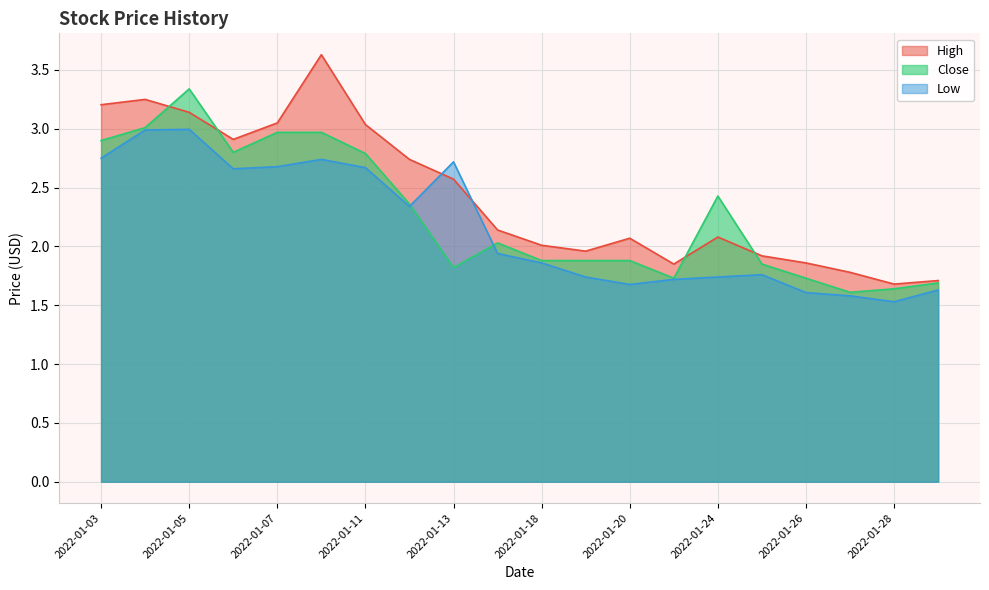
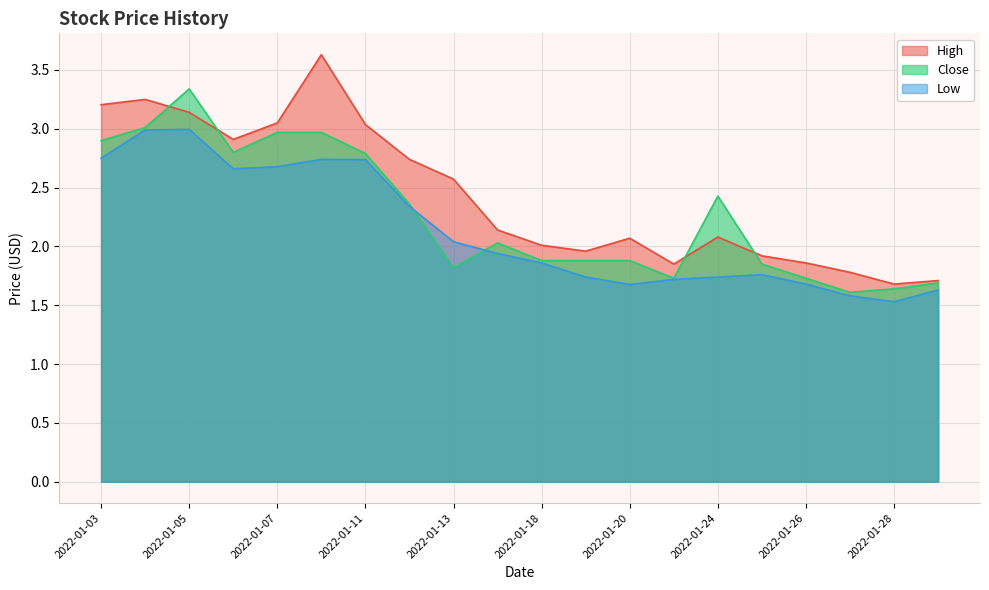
  {
    "High": {
      "2022-01-03": 3.20,
      "2022-01-05": 3.14,
      "2022-01-07": 3.05,
      "2022-01-11": 3.04,
      "2022-01-13": 2.57,
      "2022-01-18": 2.01,
      "2022-01-20": 2.07,
      "2022-01-24": 2.08,
      "2022-01-26": 1.86,
      "2022-01-28": 1.68
    },
    "Close": {
      "2022-01-03": 2.90,
      "2022-01-05": 3.34,
      "2022-01-07": 2.97,
      "2022-01-11": 2.79,
      "2022-01-13": 1.82,
      "2022-01-20": 1.88,
      "2022-01-24": 2.43,
      "2022-01-26": 1.73,
      "2022-01-28": 1.64
    },
    "Low": {
      "2022-01-03": 2.75,
      "2022-01-05": 3.00,
      "2022-01-07": 2.68,
-     "2022-01-11": 2.67,
-     "2022-01-13": 2.72,
+     "2022-01-11": 2.74,
+     "2022-01-13": 2.04,
      "2022-01-20": 1.68,
      "2022-01-24": 1.74,
-     "2022-01-26": 1.61,
+     "2022-01-26": 1.68,
      "2022-01-28": 1.53
    }
  }
